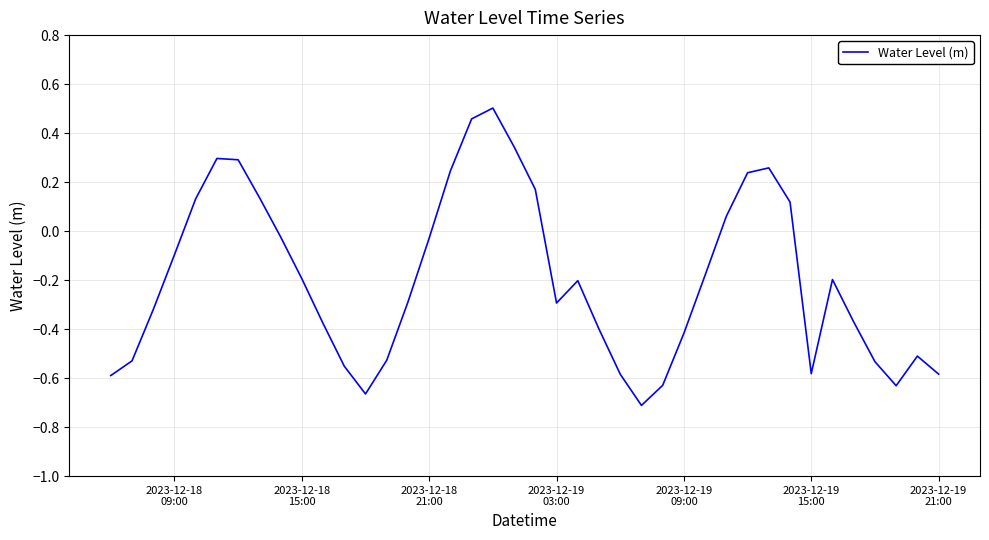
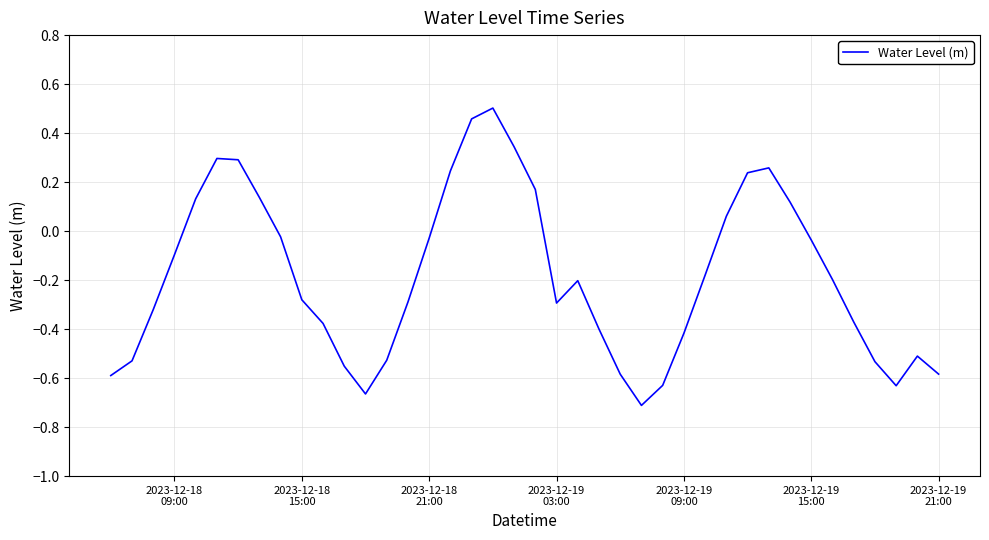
  {
    "2023-12-18 09:00": -0.10,
-   "2023-12-18 15:00": -0.19,
+   "2023-12-18 15:00": -0.28,
    "2023-12-18 21:00": -0.03,
    "2023-12-19 03:00": -0.29,
    "2023-12-19 09:00": -0.42,
-   "2023-12-19 15:00": -0.58,
+   "2023-12-19 15:00": -0.04,
    "2023-12-19 21:00": -0.58
  }
